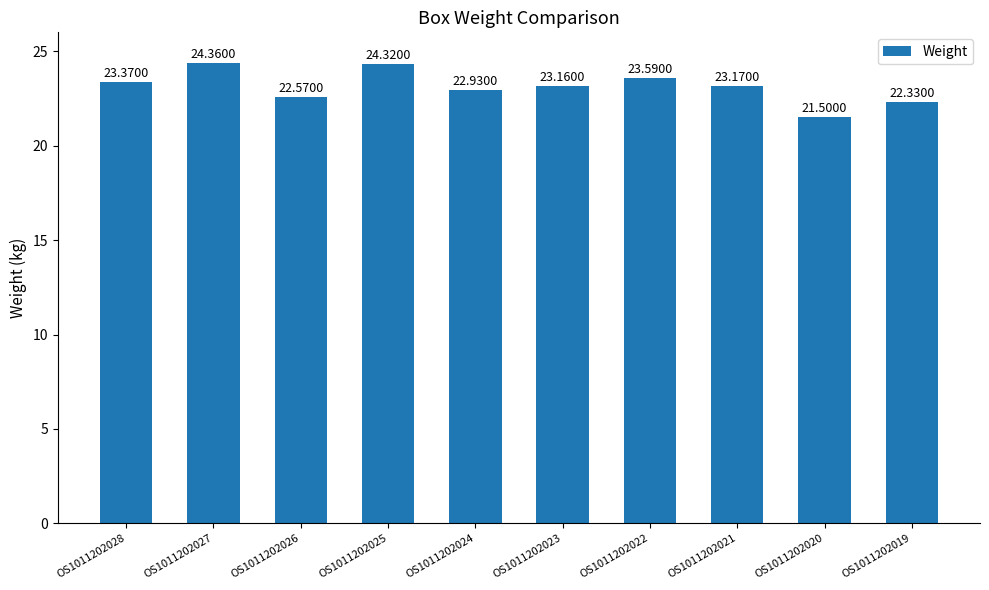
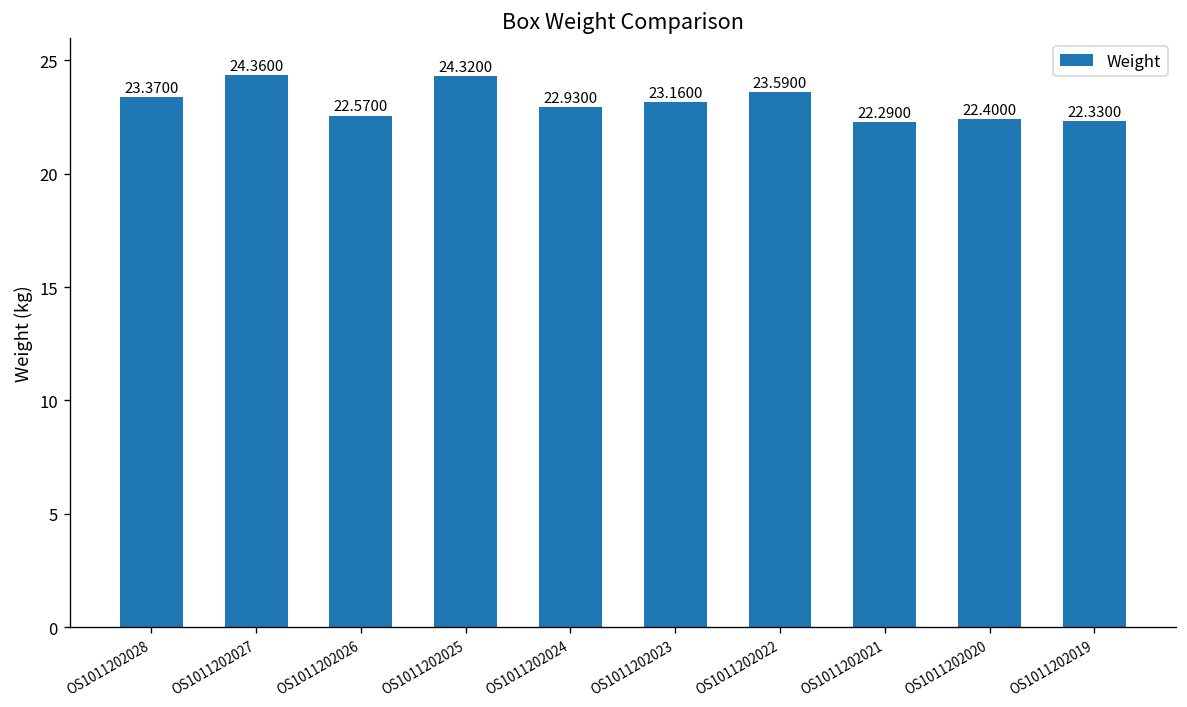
  {
    "OS1011202028": 23.3700,
    "OS1011202027": 24.3600,
    "OS1011202026": 22.5700,
    "OS1011202025": 24.3200,
    "OS1011202024": 22.9300,
    "OS1011202023": 23.1600,
    "OS1011202022": 23.5900,
-   "OS1011202021": 23.1700,
-   "OS1011202020": 21.5000,
+   "OS1011202021": 22.2900,
+   "OS1011202020": 22.4000,
    "OS1011202019": 22.3300
  }
